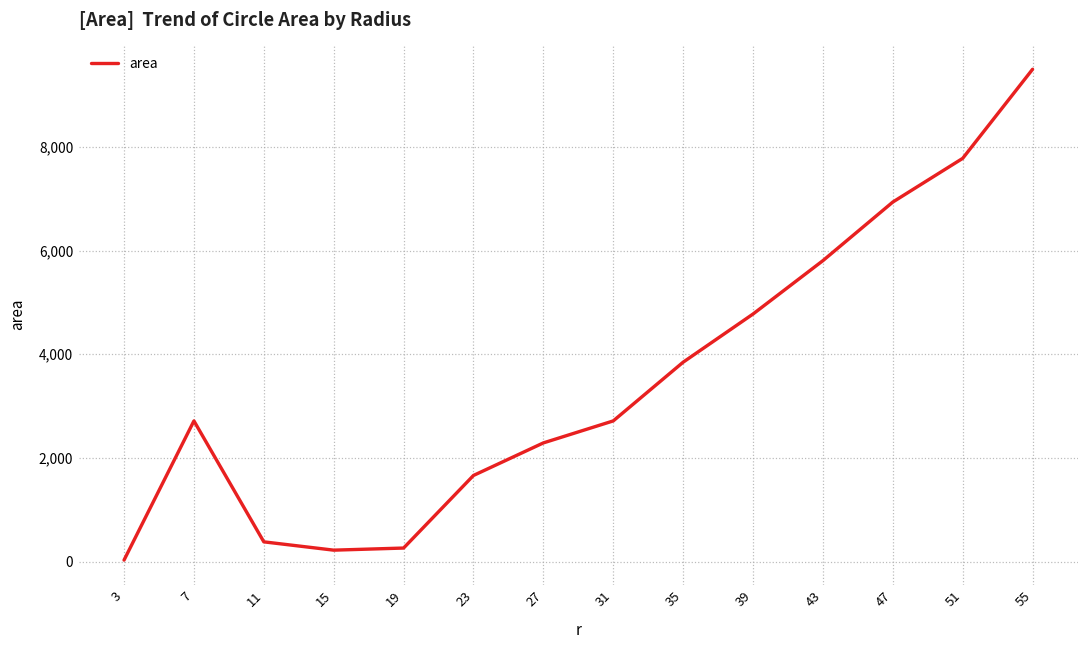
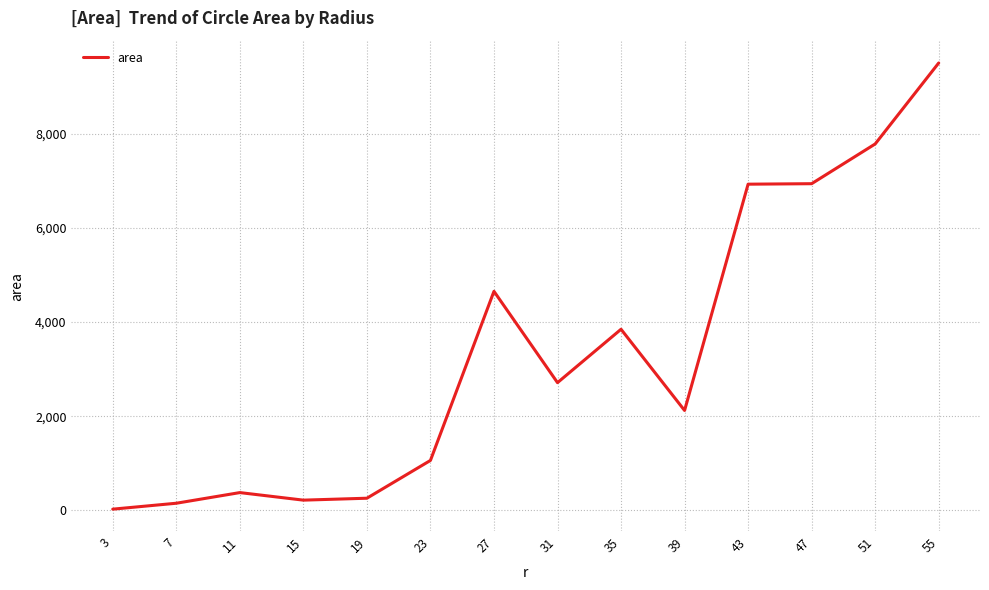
  {
    "3": "0",
-   "7": "2,700",
+   "7": "200",
    "11": "400",
    "15": "200",
    "19": "300",
-   "23": "1,700",
-   "27": "2,300",
+   "23": "1,100",
+   "27": "4,700",
    "31": "2,700",
    "35": "3,800",
-   "39": "4,800",
-   "43": "5,800",
+   "39": "2,100",
+   "43": "6,900",
    "47": "6,900",
    "51": "7,800",
    "55": "9,500"
  }
